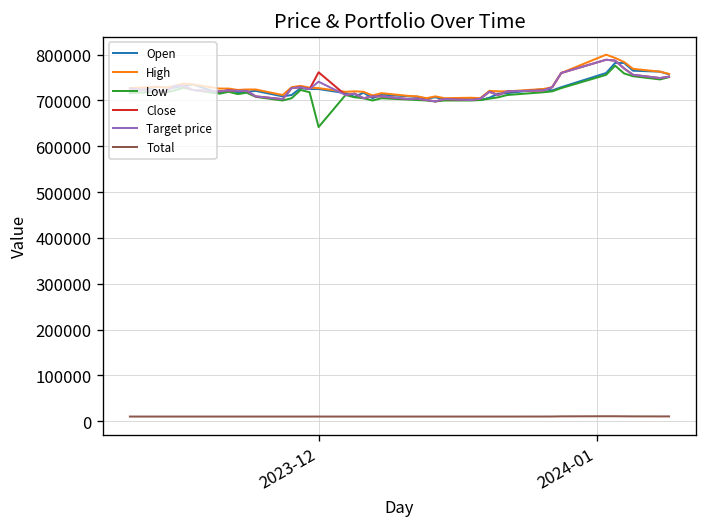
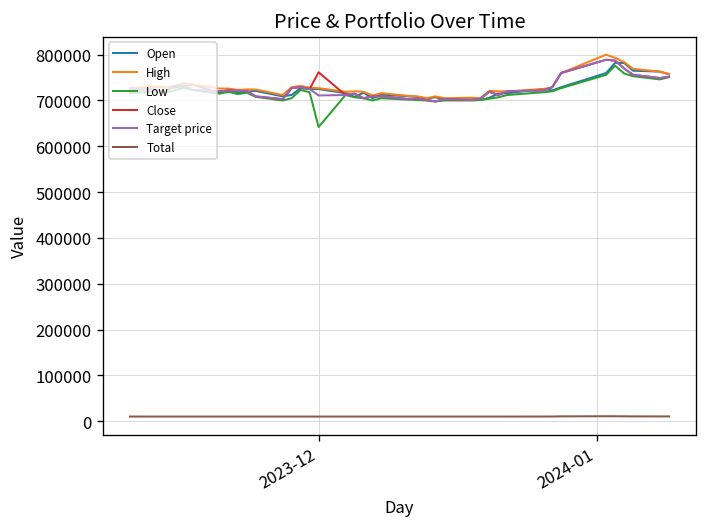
  {
    "Low": {
      "2023-12": 640000
    },
    "Close": {
      "2023-12": 760000
    },
    "Target price": {
-     "2023-12": 740000
+     "2023-12": 710000
    },
    "Total": {
      "2023-12": 10000
    }
  }
